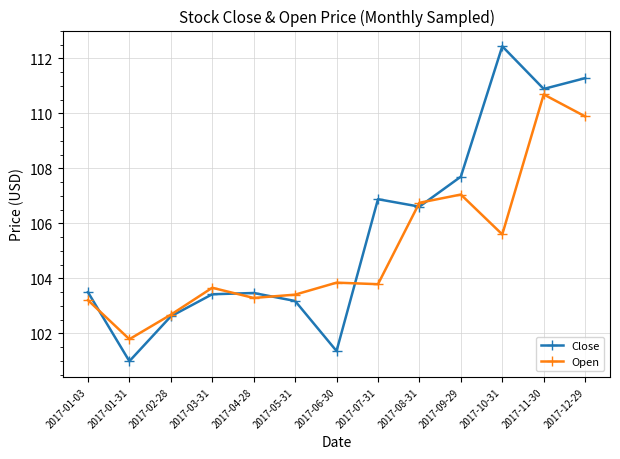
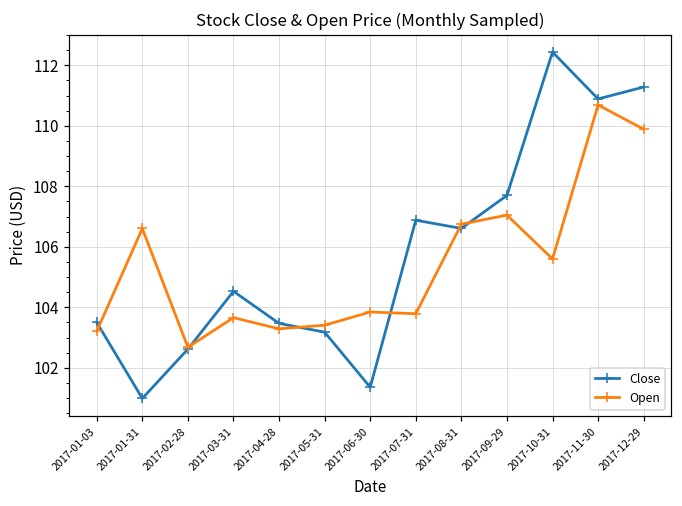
  {
    "Close": {
      "2017-01-03": 103.5,
      "2017-01-31": 101.0,
-     "2017-03-31": 103.4,
+     "2017-03-31": 104.5,
      "2017-04-28": 103.5,
      "2017-05-31": 103.2,
      "2017-06-30": 101.4,
      "2017-07-31": 106.9,
      "2017-08-31": 106.6,
      "2017-09-29": 107.7,
      "2017-10-31": 112.4,
      "2017-11-30": 110.9,
      "2017-12-29": 111.3
    },
    "Open": {
      "2017-01-03": 103.2,
-     "2017-01-31": 101.8,
+     "2017-01-31": 106.6,
      "2017-03-31": 103.7,
      "2017-04-28": 103.3,
      "2017-05-31": 103.4,
      "2017-06-30": 103.8,
      "2017-07-31": 103.8,
      "2017-08-31": 106.8,
      "2017-09-29": 107.1,
      "2017-10-31": 105.6,
      "2017-11-30": 110.7,
      "2017-12-29": 109.9
    }
  }
